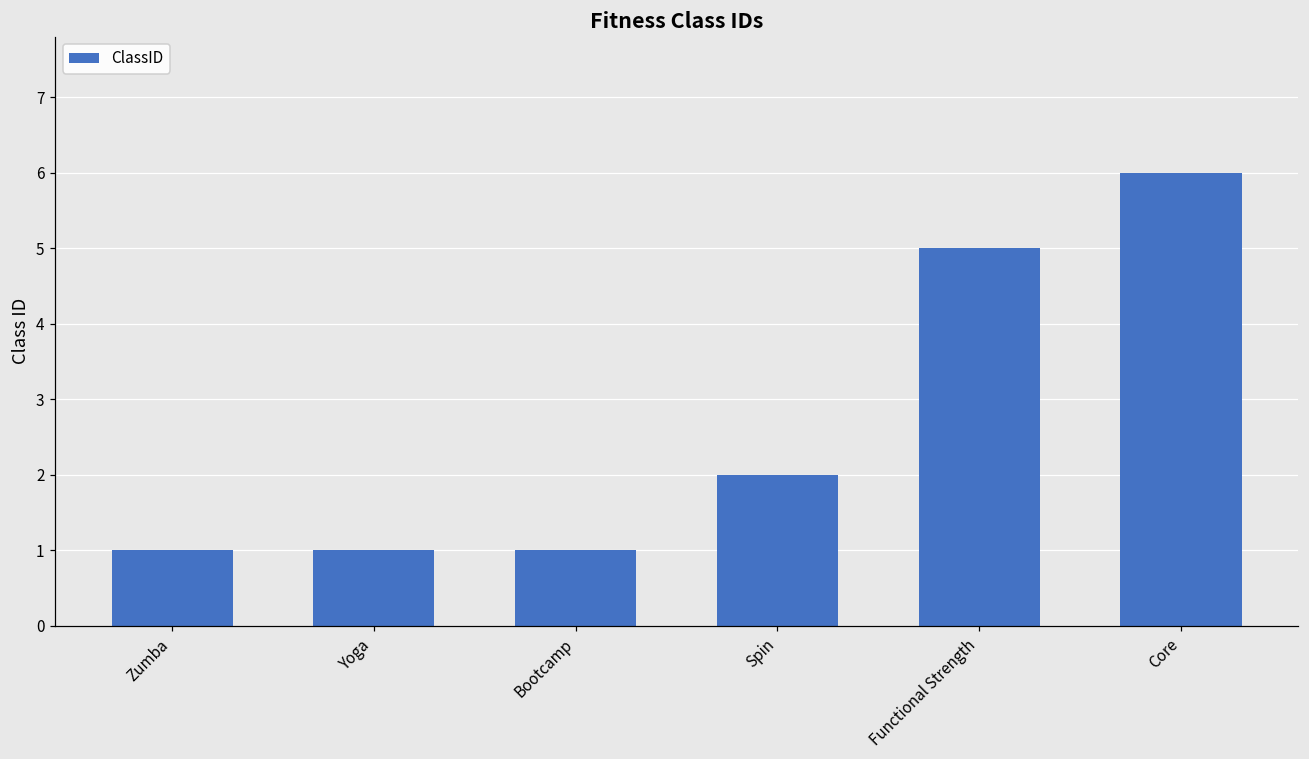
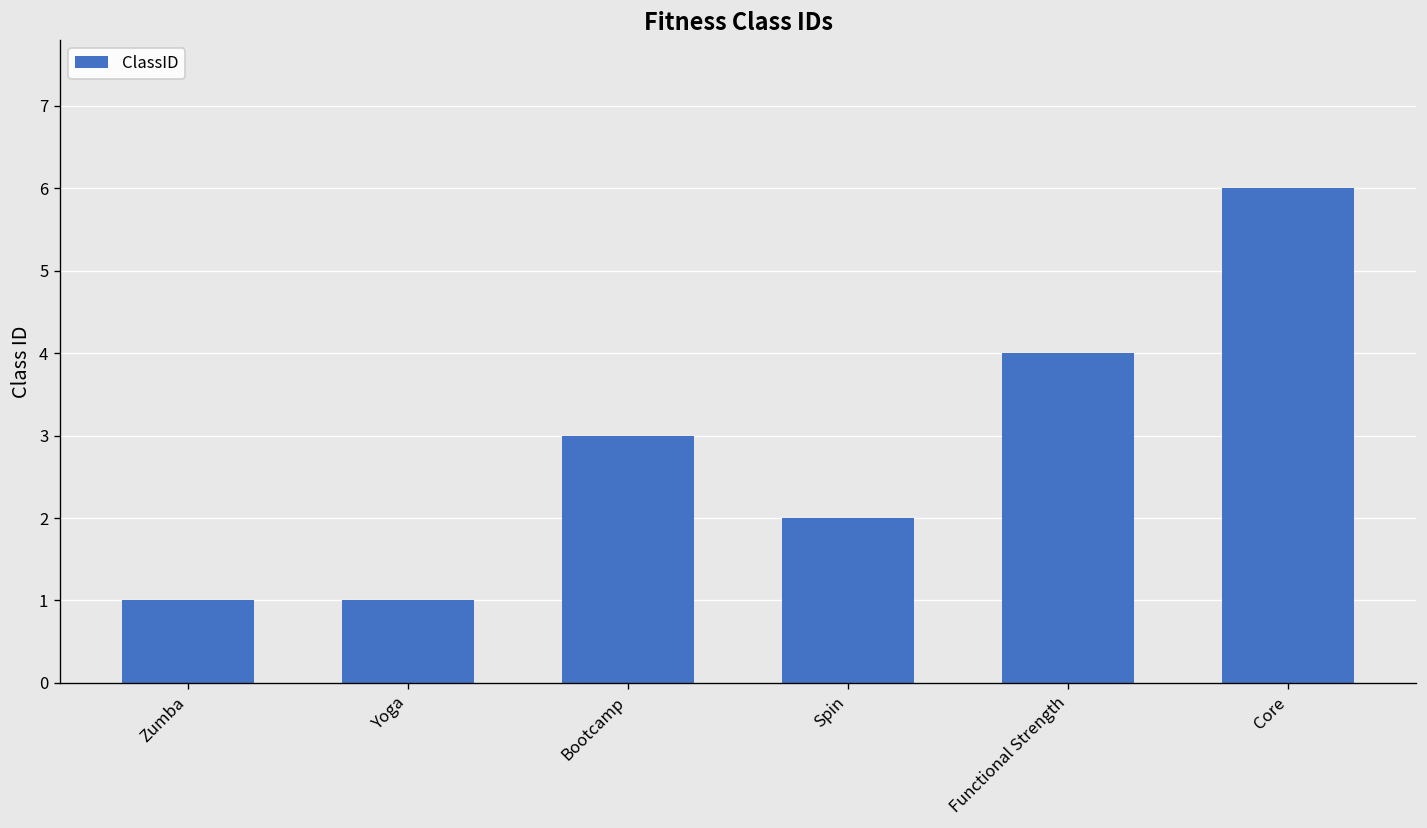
  {
    "Zumba": 1,
    "Yoga": 1,
-   "Bootcamp": 1,
+   "Bootcamp": 3,
    "Spin": 2,
-   "Functional Strength": 5,
+   "Functional Strength": 4,
    "Core": 6
  }
